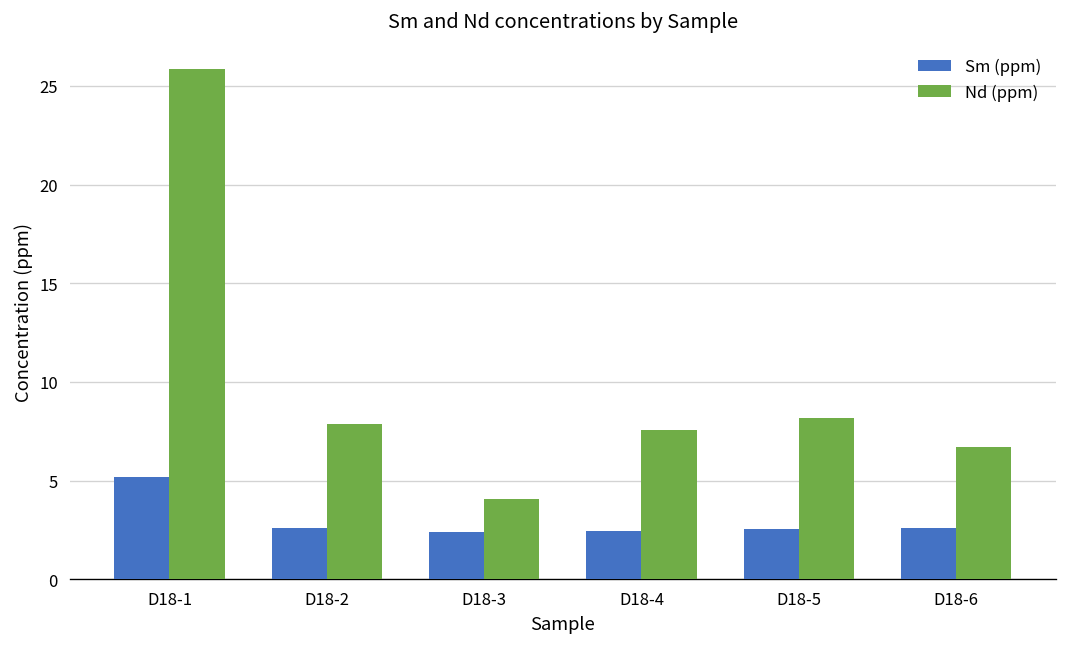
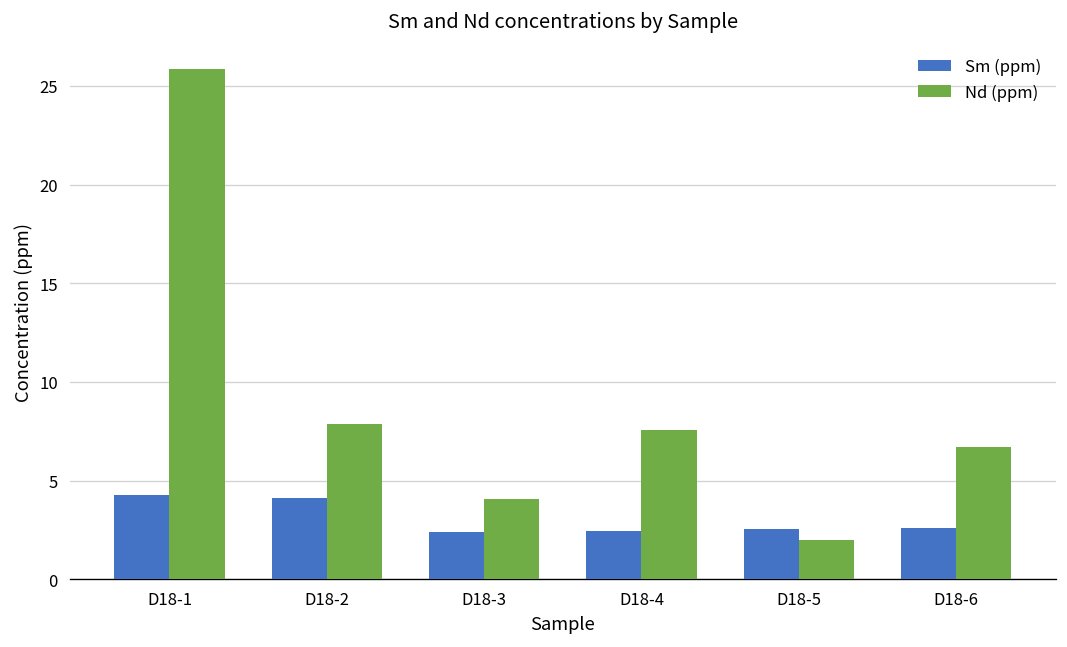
  {
    "Sm (ppm)": {
-     "D18-1": 5.2,
-     "D18-2": 2.6,
+     "D18-1": 4.3,
+     "D18-2": 4.1,
      "D18-3": 2.4,
      "D18-4": 2.5,
      "D18-5": 2.6,
      "D18-6": 2.6
    },
    "Nd (ppm)": {
      "D18-1": 25.9,
      "D18-2": 7.9,
      "D18-3": 4.1,
      "D18-4": 7.6,
-     "D18-5": 8.2,
+     "D18-5": 2.0,
      "D18-6": 6.7
    }
  }
